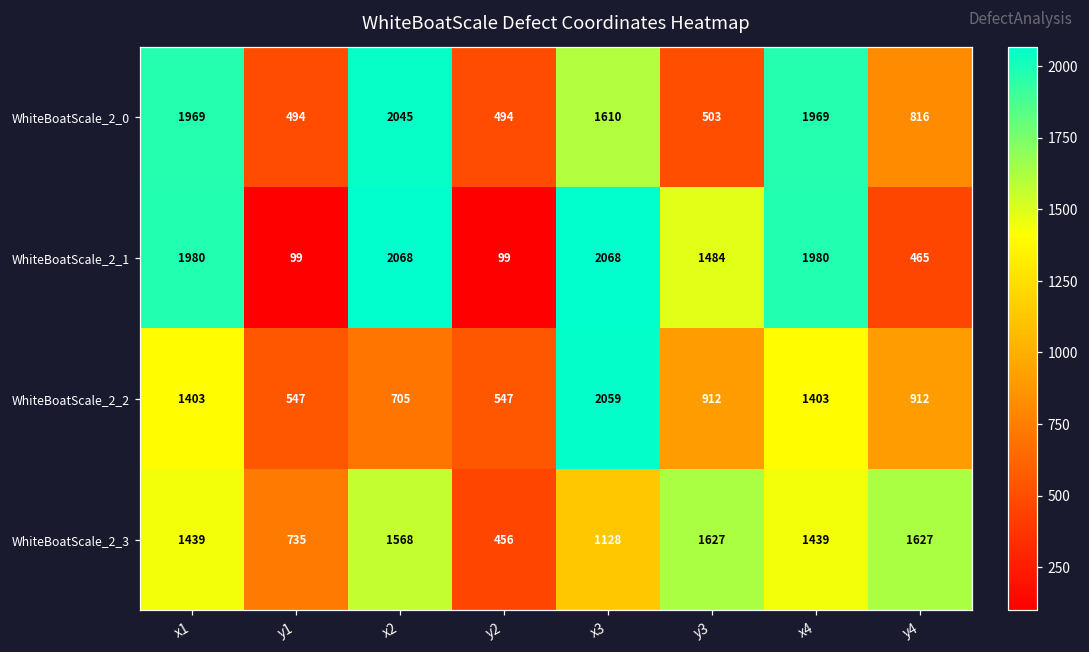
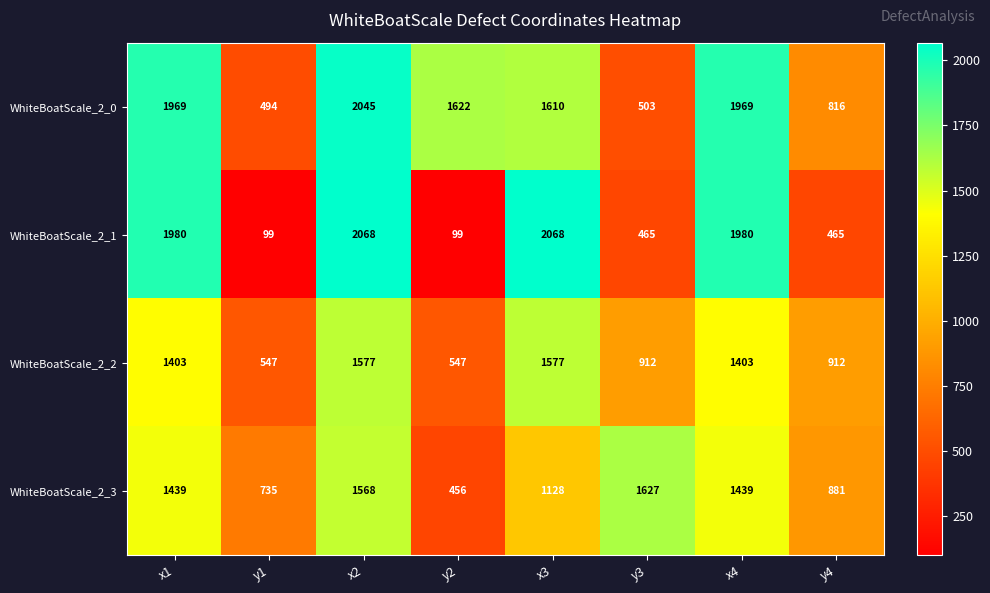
  {
    "WhiteBoatScale_2_0": {
      "x1": 1969,
      "y1": 494,
      "x2": 2045,
-     "y2": 494,
+     "y2": 1622,
      "x3": 1610,
      "y3": 503,
      "x4": 1969,
      "y4": 816
    },
    "WhiteBoatScale_2_1": {
      "x1": 1980,
      "y1": 99,
      "x2": 2068,
      "y2": 99,
      "x3": 2068,
-     "y3": 1484,
+     "y3": 465,
      "x4": 1980,
      "y4": 465
    },
    "WhiteBoatScale_2_2": {
      "x1": 1403,
      "y1": 547,
-     "x2": 705,
+     "x2": 1577,
      "y2": 547,
-     "x3": 2059,
+     "x3": 1577,
      "y3": 912,
      "x4": 1403,
      "y4": 912
    },
    "WhiteBoatScale_2_3": {
      "x1": 1439,
      "y1": 735,
      "x2": 1568,
      "y2": 456,
      "x3": 1128,
      "y3": 1627,
      "x4": 1439,
-     "y4": 1627
+     "y4": 881
    }
  }
